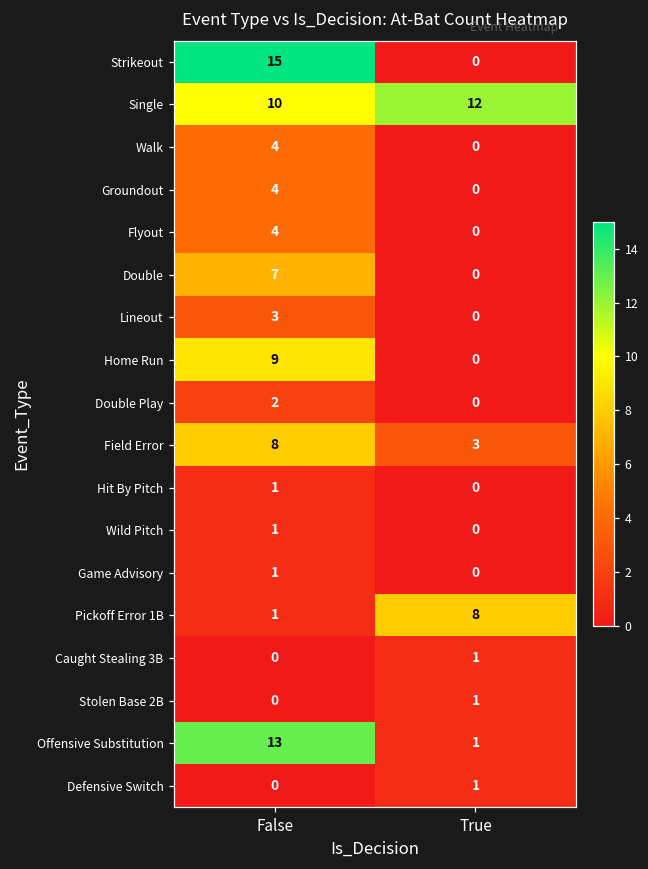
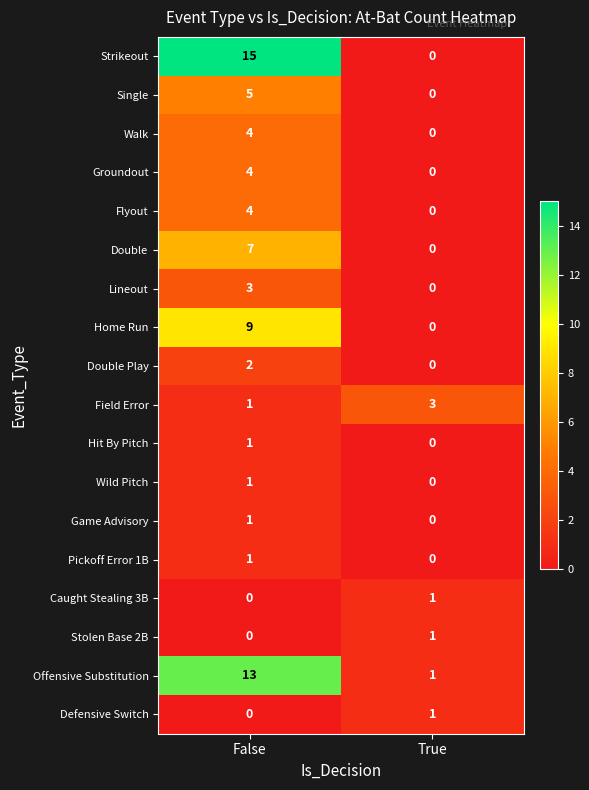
  {
    "Strikeout": {
      "False": 15,
      "True": 0
    },
    "Single": {
-     "False": 10,
-     "True": 12
+     "False": 5,
+     "True": 0
    },
    "Walk": {
      "False": 4,
      "True": 0
    },
    "Groundout": {
      "False": 4,
      "True": 0
    },
    "Flyout": {
      "False": 4,
      "True": 0
    },
    "Double": {
      "False": 7,
      "True": 0
    },
    "Lineout": {
      "False": 3,
      "True": 0
    },
    "Home Run": {
      "False": 9,
      "True": 0
    },
    "Double Play": {
      "False": 2,
      "True": 0
    },
    "Field Error": {
-     "False": 8,
+     "False": 1,
      "True": 3
    },
    "Hit By Pitch": {
      "False": 1,
      "True": 0
    },
    "Wild Pitch": {
      "False": 1,
      "True": 0
    },
    "Game Advisory": {
      "False": 1,
      "True": 0
    },
    "Pickoff Error 1B": {
      "False": 1,
-     "True": 8
+     "True": 0
    },
    "Caught Stealing 3B": {
      "False": 0,
      "True": 1
    },
    "Stolen Base 2B": {
      "False": 0,
      "True": 1
    },
    "Offensive Substitution": {
      "False": 13,
      "True": 1
    },
    "Defensive Switch": {
      "False": 0,
      "True": 1
    }
  }
